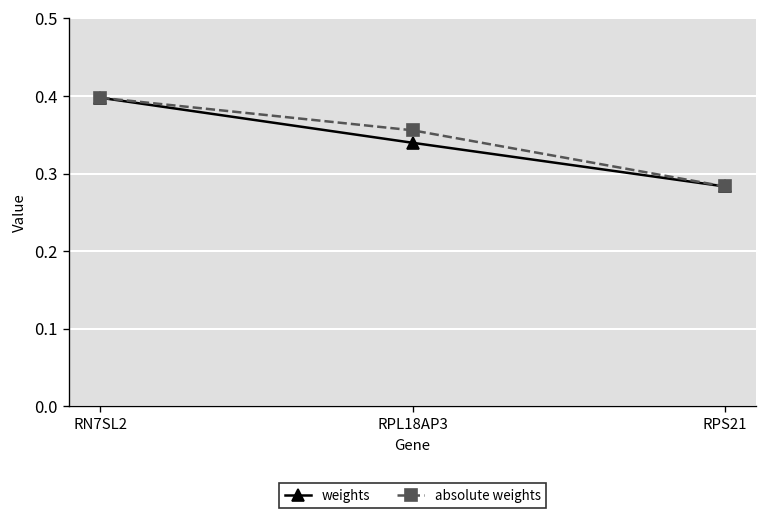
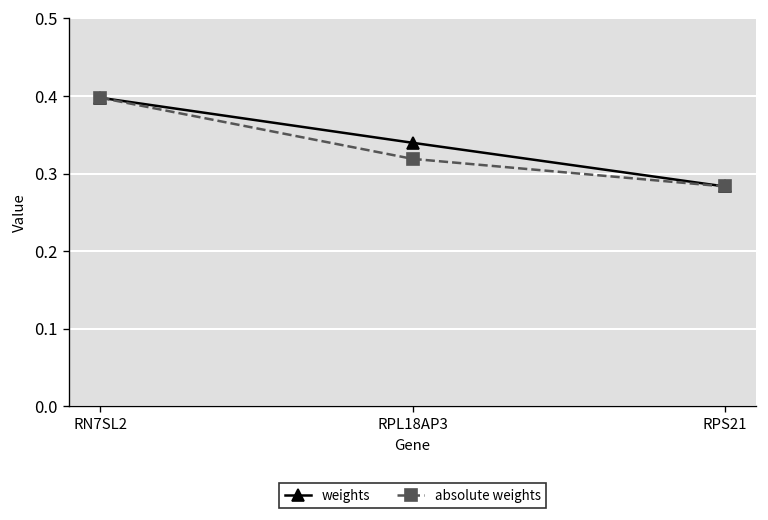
  {
    "weights": {
      "RPL18AP3": 0.34
    },
    "absolute weights": {
-     "RPL18AP3": 0.36
+     "RPL18AP3": 0.32
    }
  }
